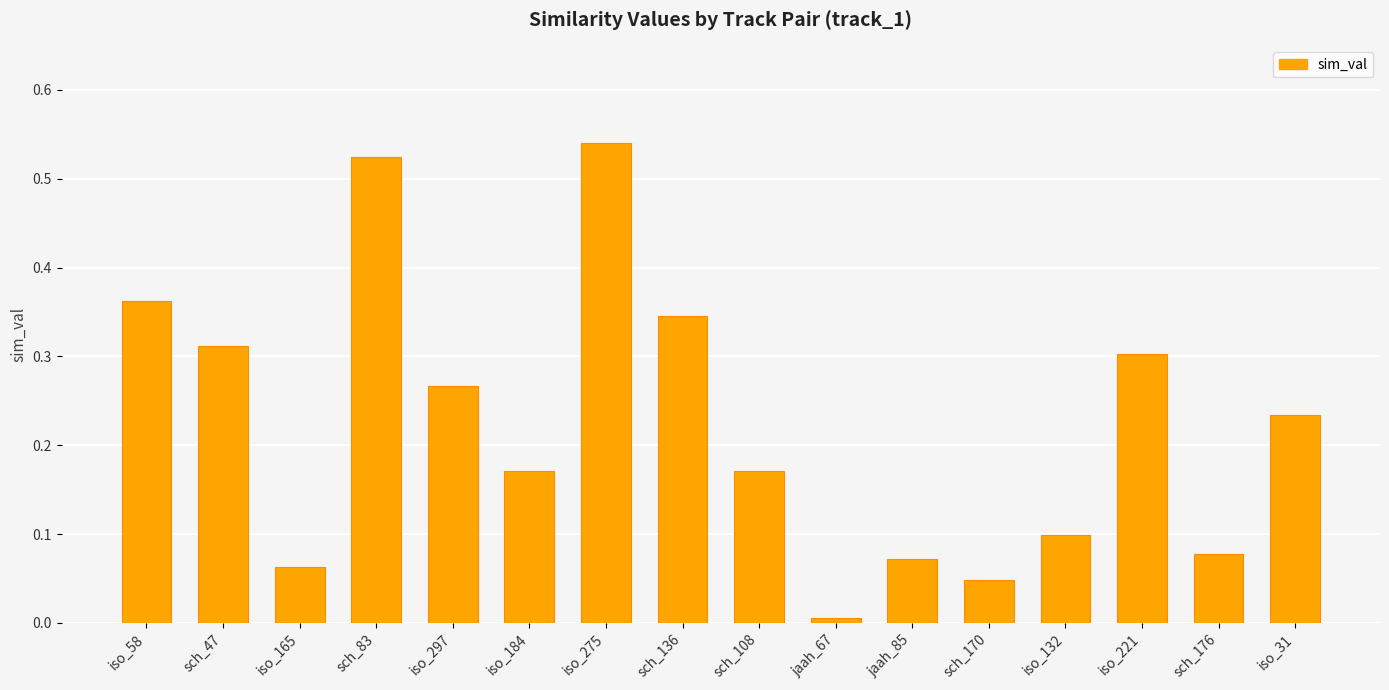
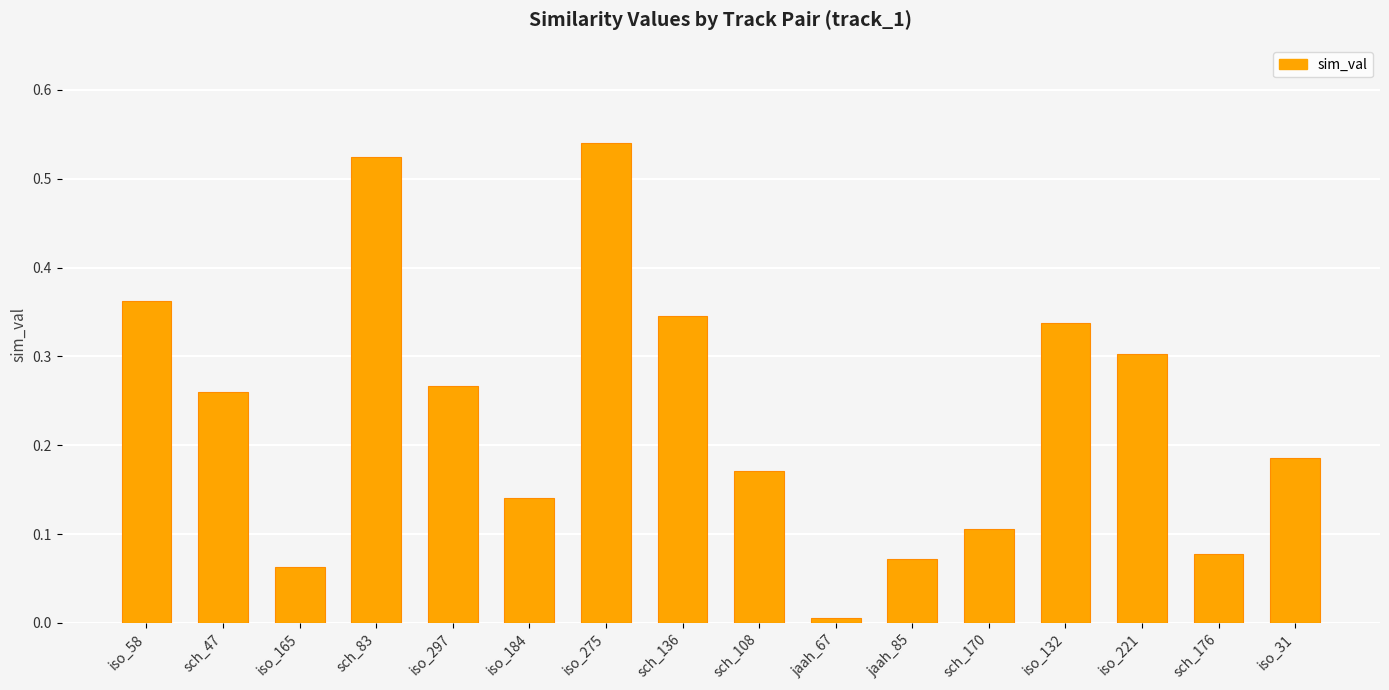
  {
    "iso_58": 0.36,
-   "sch_47": 0.31,
+   "sch_47": 0.26,
    "iso_165": 0.06,
    "sch_83": 0.52,
    "iso_297": 0.27,
-   "iso_184": 0.17,
+   "iso_184": 0.14,
    "iso_275": 0.54,
    "sch_136": 0.35,
    "sch_108": 0.17,
    "jaah_67": 0.01,
    "jaah_85": 0.07,
-   "sch_170": 0.05,
-   "iso_132": 0.10,
+   "sch_170": 0.11,
+   "iso_132": 0.34,
    "iso_221": 0.30,
    "sch_176": 0.08,
-   "iso_31": 0.23
+   "iso_31": 0.19
  }
